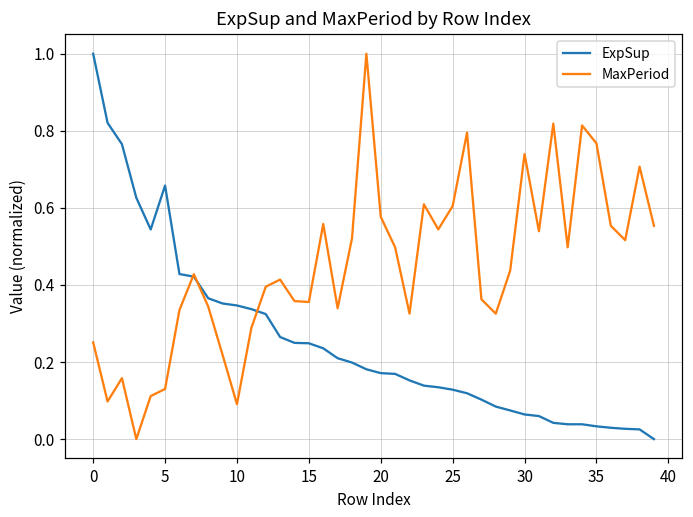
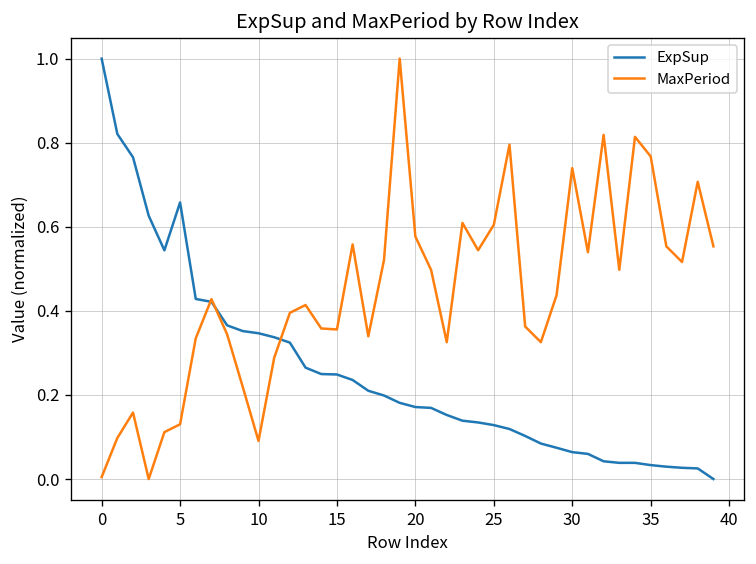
  {
    "ExpSup": {
      "0": 1.00,
      "5": 0.66,
      "10": 0.35,
      "15": 0.25,
      "20": 0.17,
      "25": 0.13,
      "30": 0.06,
      "35": 0.03
    },
    "MaxPeriod": {
-     "0": 0.25,
+     "0": 0.00,
      "5": 0.13,
      "10": 0.09,
      "15": 0.36,
      "20": 0.58,
      "25": 0.60,
      "30": 0.74,
      "35": 0.77
    }
  }
